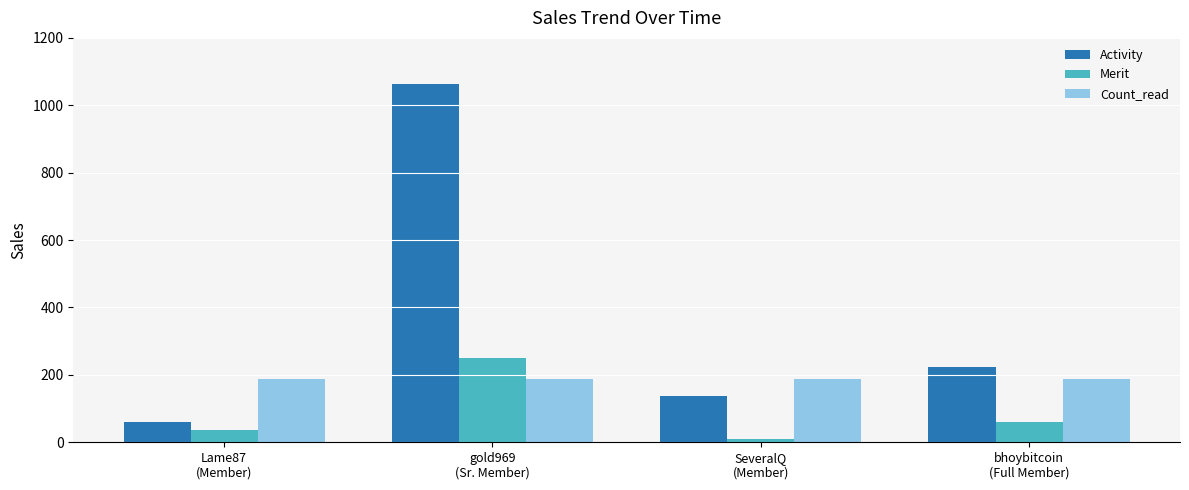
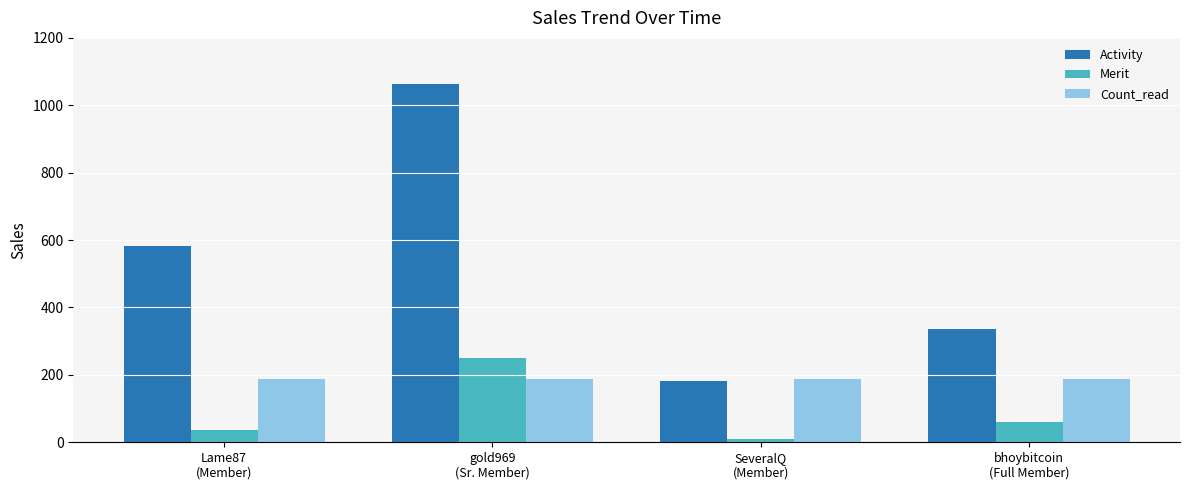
  {
    "Activity": {
-     "Lame87 (Member)": 60,
+     "Lame87 (Member)": 580,
      "gold969 (Sr. Member)": 1060,
-     "SeveralQ (Member)": 140,
-     "bhoybitcoin (Full Member)": 220
+     "SeveralQ (Member)": 180,
+     "bhoybitcoin (Full Member)": 340
    },
    "Merit": {
      "Lame87 (Member)": 40,
      "gold969 (Sr. Member)": 250,
      "SeveralQ (Member)": 10,
      "bhoybitcoin (Full Member)": 60
    },
    "Count_read": {
      "Lame87 (Member)": 190,
      "gold969 (Sr. Member)": 190,
      "SeveralQ (Member)": 190,
      "bhoybitcoin (Full Member)": 190
    }
  }
